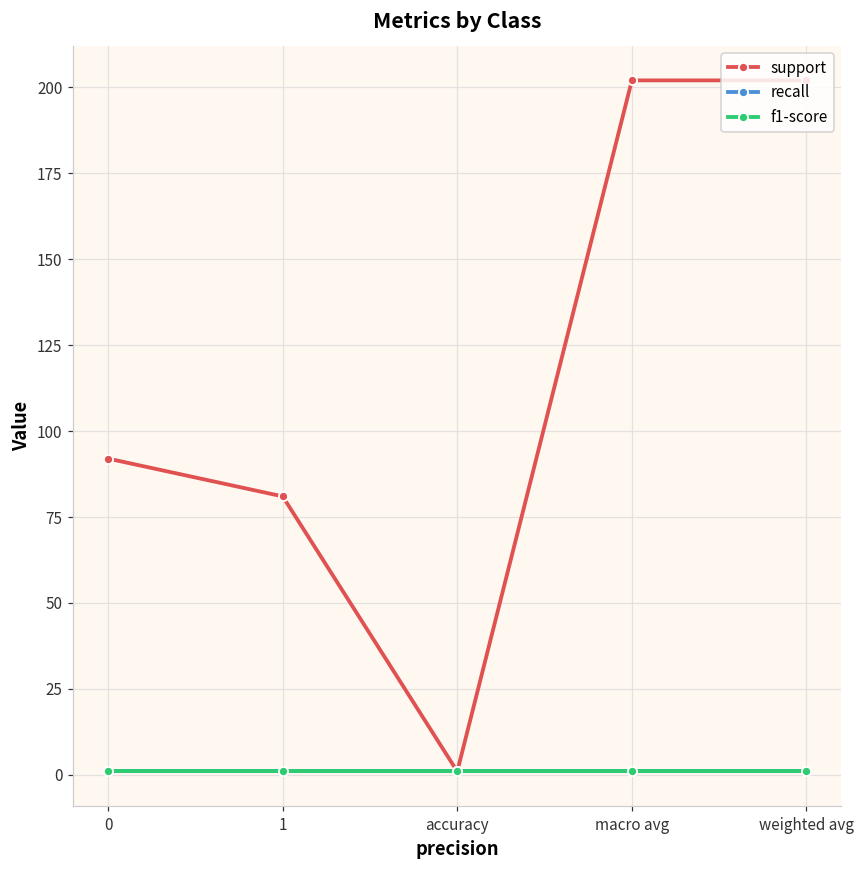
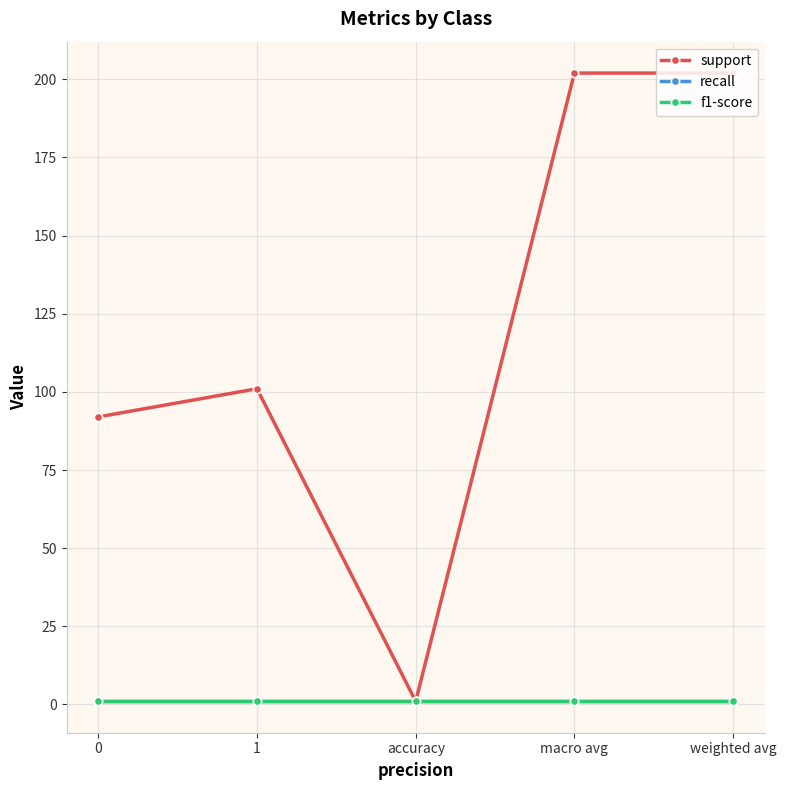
  {
    "support": {
      "0": 92,
-     "1": 81,
+     "1": 101,
      "macro avg": 202
    },
    "f1-score": {
      "0": 1,
      "1": 1,
      "macro avg": 1,
      "weighted avg": 1
    }
  }
